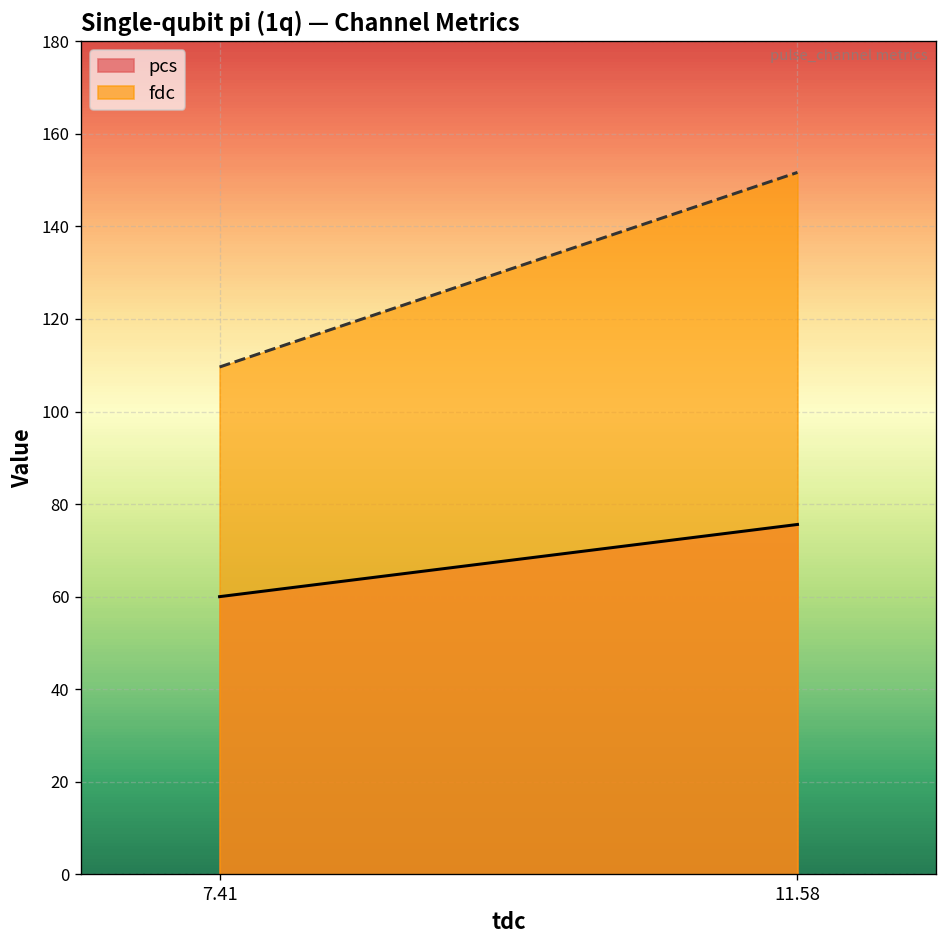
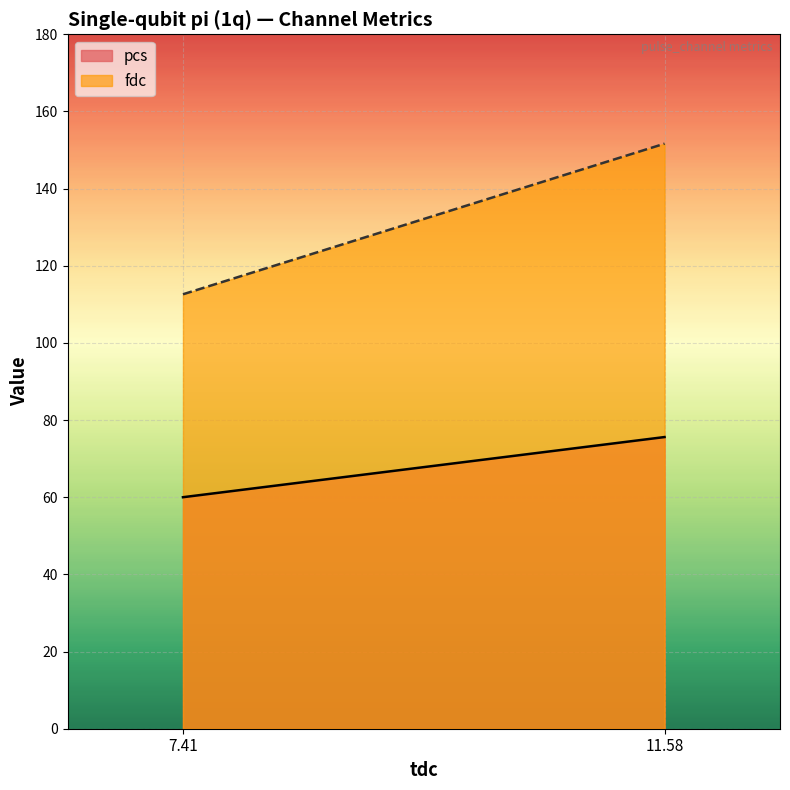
  {
    "pcs": {
      "7.41": 60,
      "11.58": 76
    },
    "fdc": {
-     "7.41": 110,
+     "7.41": 113,
      "11.58": 152
    }
  }
